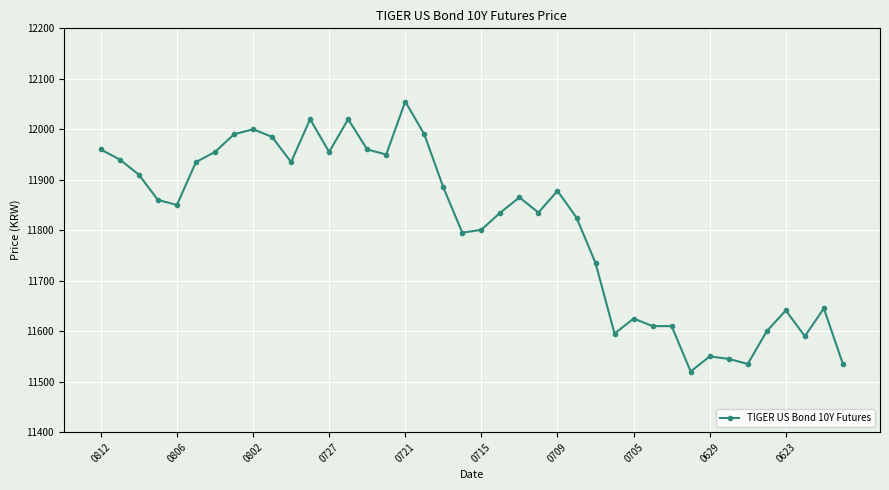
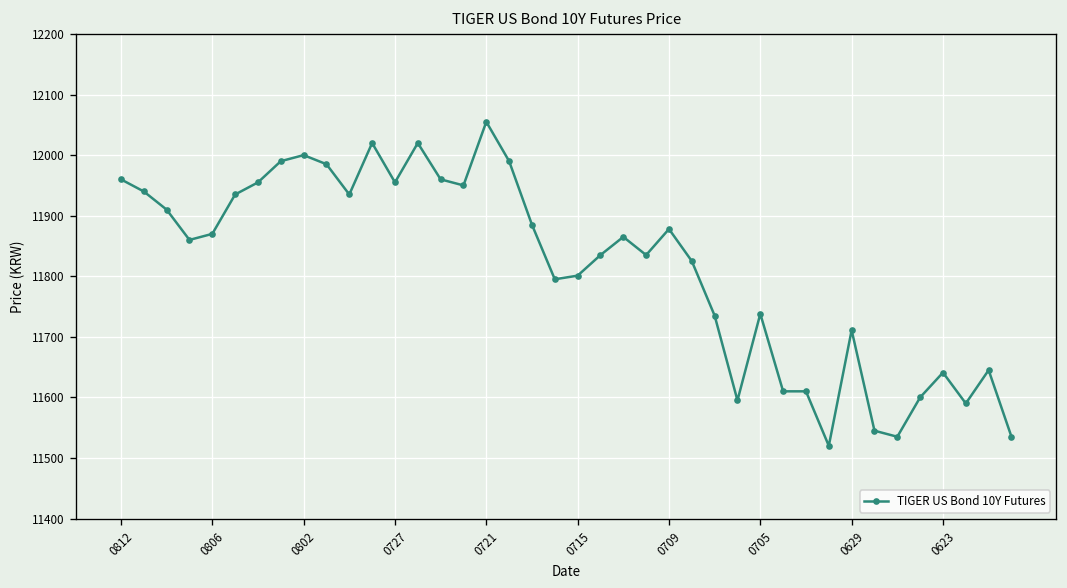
  {
    "0812": 11960,
-   "0806": 11850,
+   "0806": 11870,
    "0802": 12000,
    "0727": 11960,
    "0721": 12060,
    "0715": 11800,
    "0709": 11880,
-   "0705": 11630,
-   "0629": 11550,
+   "0705": 11740,
+   "0629": 11710,
    "0623": 11640
  }
